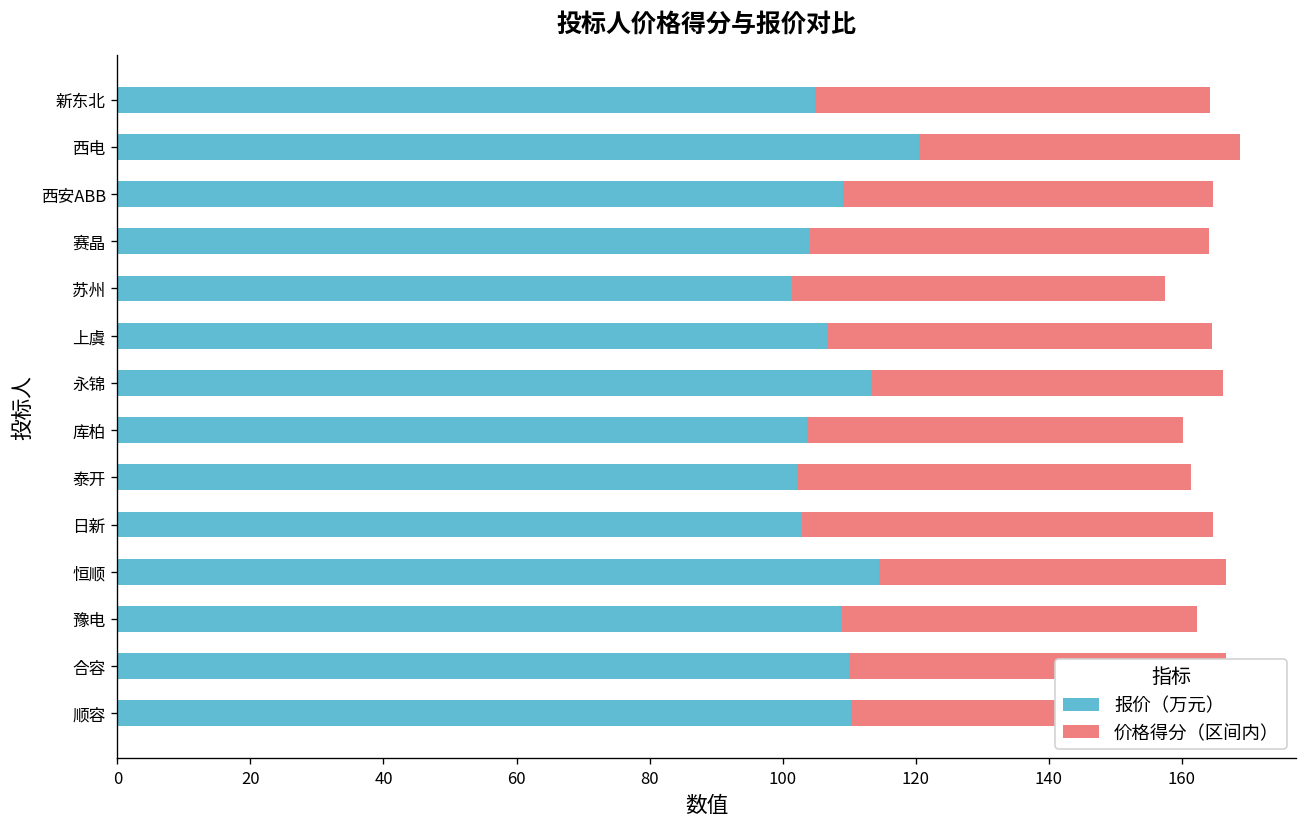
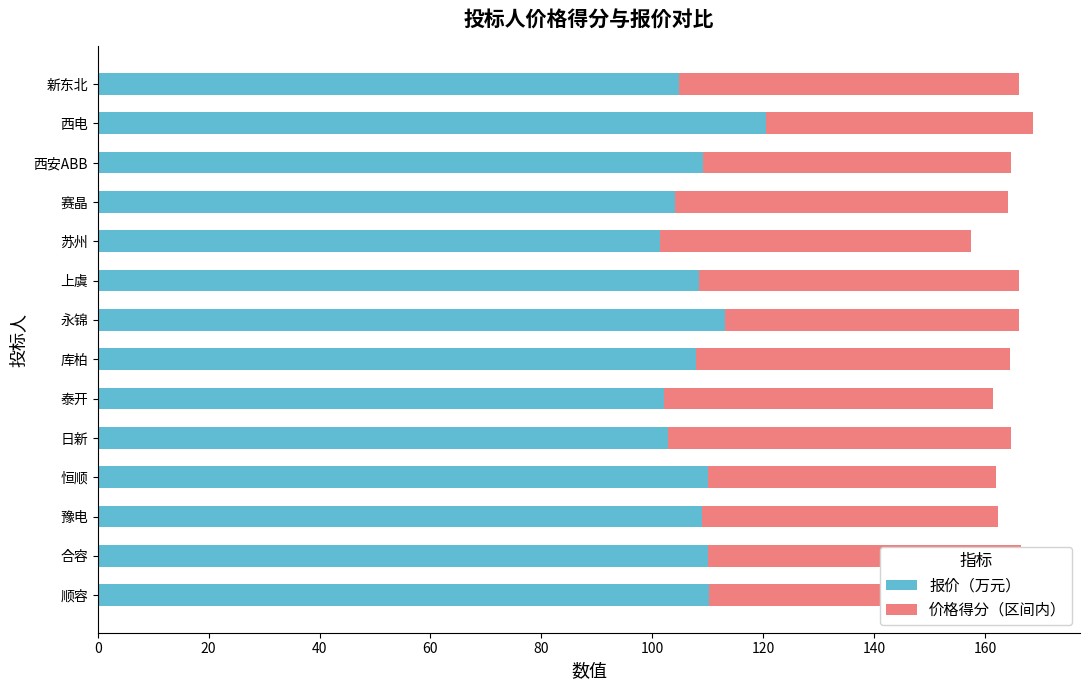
  {
    "报价（万元）": {
      "新东北": 105,
      "西电": 121,
      "西安ABB": 109,
      "赛晶": 104,
      "苏州": 101,
-     "上虞": 107,
+     "上虞": 108,
      "永锦": 113,
-     "库柏": 104,
+     "库柏": 108,
      "泰开": 102,
      "日新": 103,
-     "恒顺": 115,
+     "恒顺": 110,
      "豫电": 109,
      "合容": 110,
      "顺容": 110
    },
    "价格得分（区间内）": {
-     "新东北": 59,
+     "新东北": 61,
      "西电": 48,
      "西安ABB": 56,
      "赛晶": 60,
      "苏州": 56,
      "上虞": 58,
      "永锦": 53,
      "库柏": 56,
      "泰开": 59,
      "日新": 62,
      "恒顺": 52,
      "豫电": 53
    }
  }
